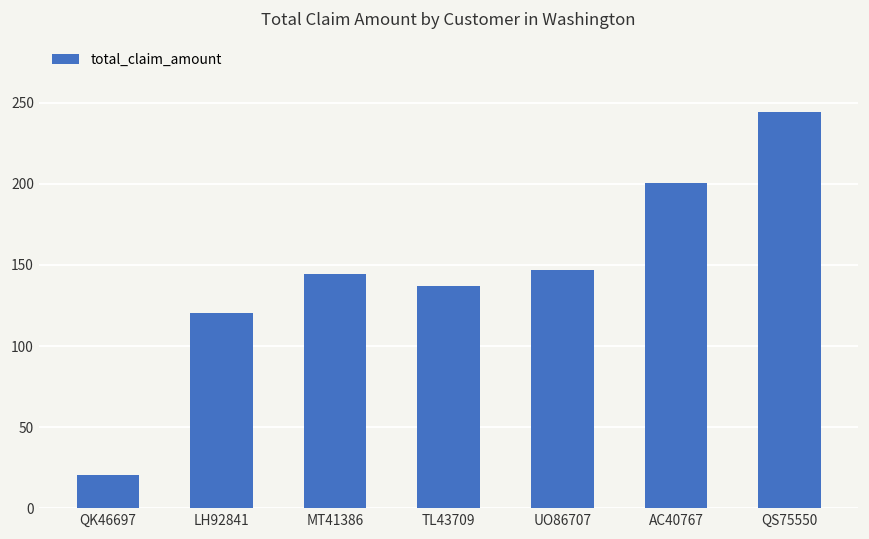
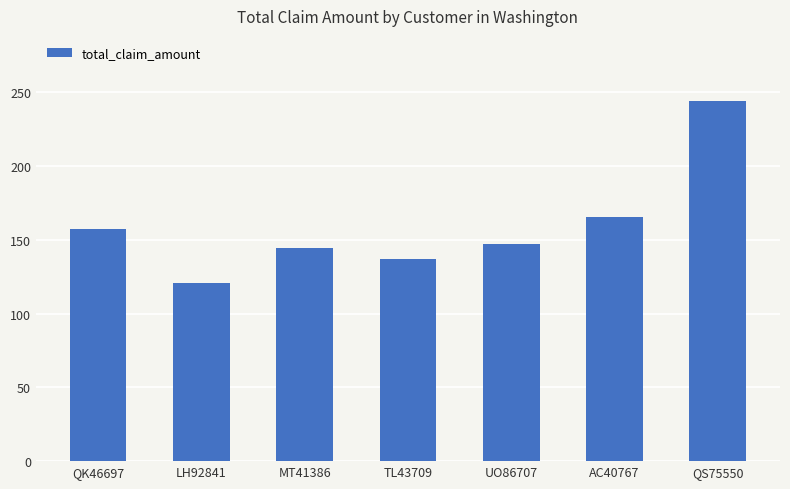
  {
-   "QK46697": 20,
+   "QK46697": 158,
    "LH92841": 121,
    "MT41386": 145,
    "TL43709": 137,
    "UO86707": 147,
-   "AC40767": 200,
+   "AC40767": 166,
    "QS75550": 244
  }
